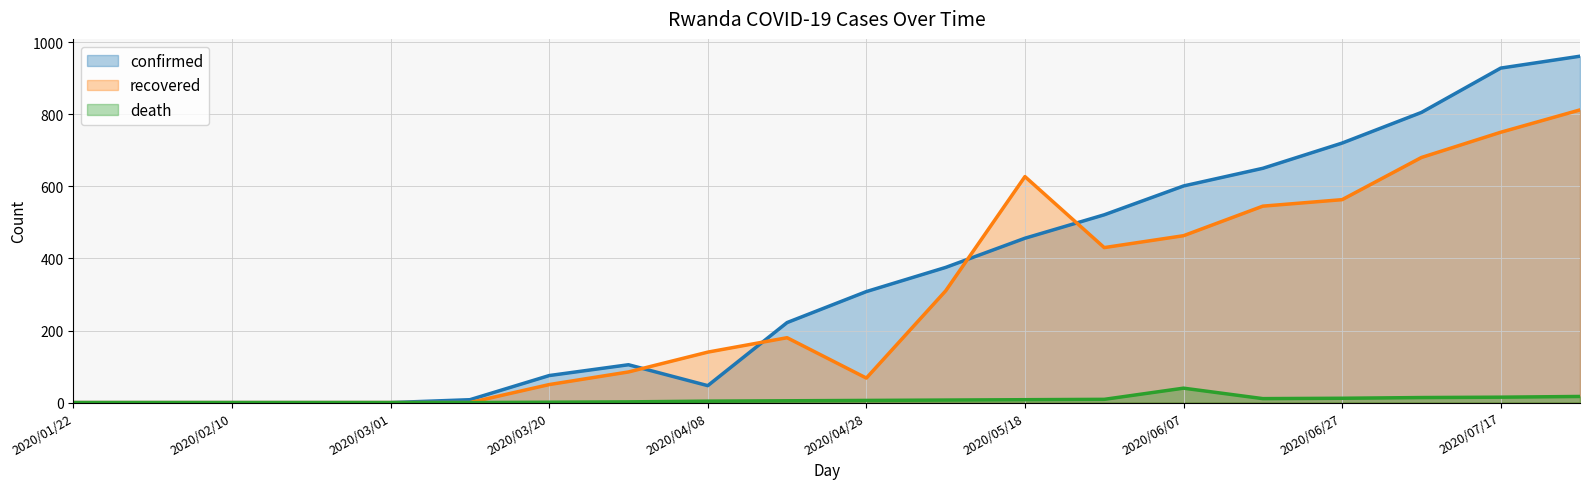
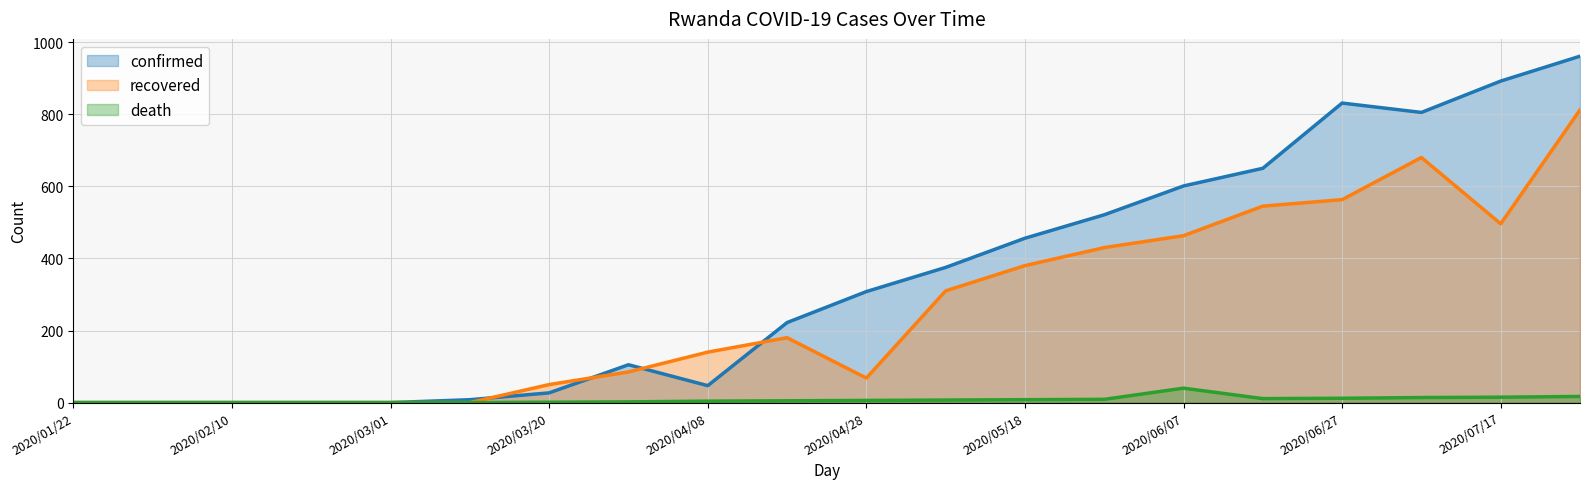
  {
    "confirmed": {
-     "2020/03/20": 80,
+     "2020/03/20": 30,
      "2020/04/08": 50,
      "2020/04/28": 310,
      "2020/05/18": 460,
      "2020/06/07": 600,
-     "2020/06/27": 720,
-     "2020/07/17": 930
+     "2020/06/27": 830,
+     "2020/07/17": 890
    },
    "recovered": {
      "2020/03/20": 50,
      "2020/04/08": 140,
      "2020/04/28": 70,
-     "2020/05/18": 630,
+     "2020/05/18": 380,
      "2020/06/07": 460,
      "2020/06/27": 560,
-     "2020/07/17": 750
+     "2020/07/17": 500
    },
    "death": {
      "2020/03/20": 0,
      "2020/04/08": 0,
      "2020/04/28": 10,
      "2020/05/18": 10,
      "2020/06/07": 40,
      "2020/06/27": 10,
      "2020/07/17": 20
    }
  }
